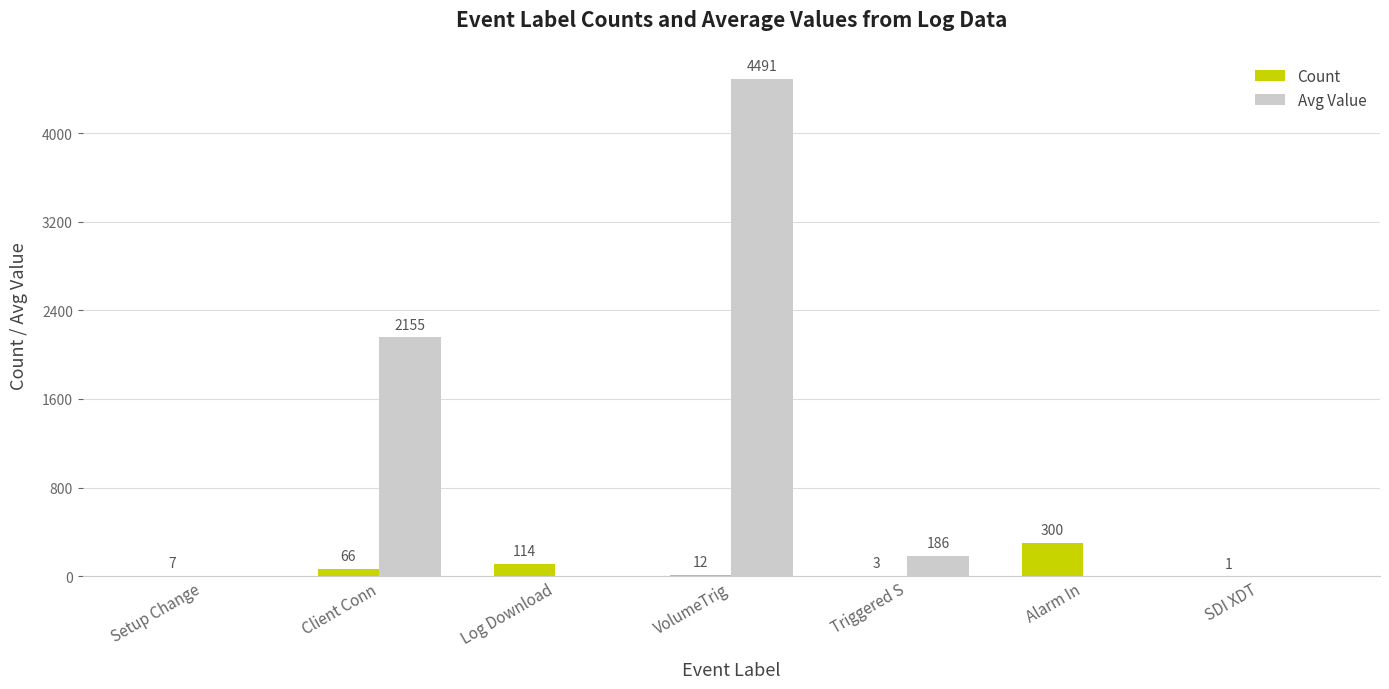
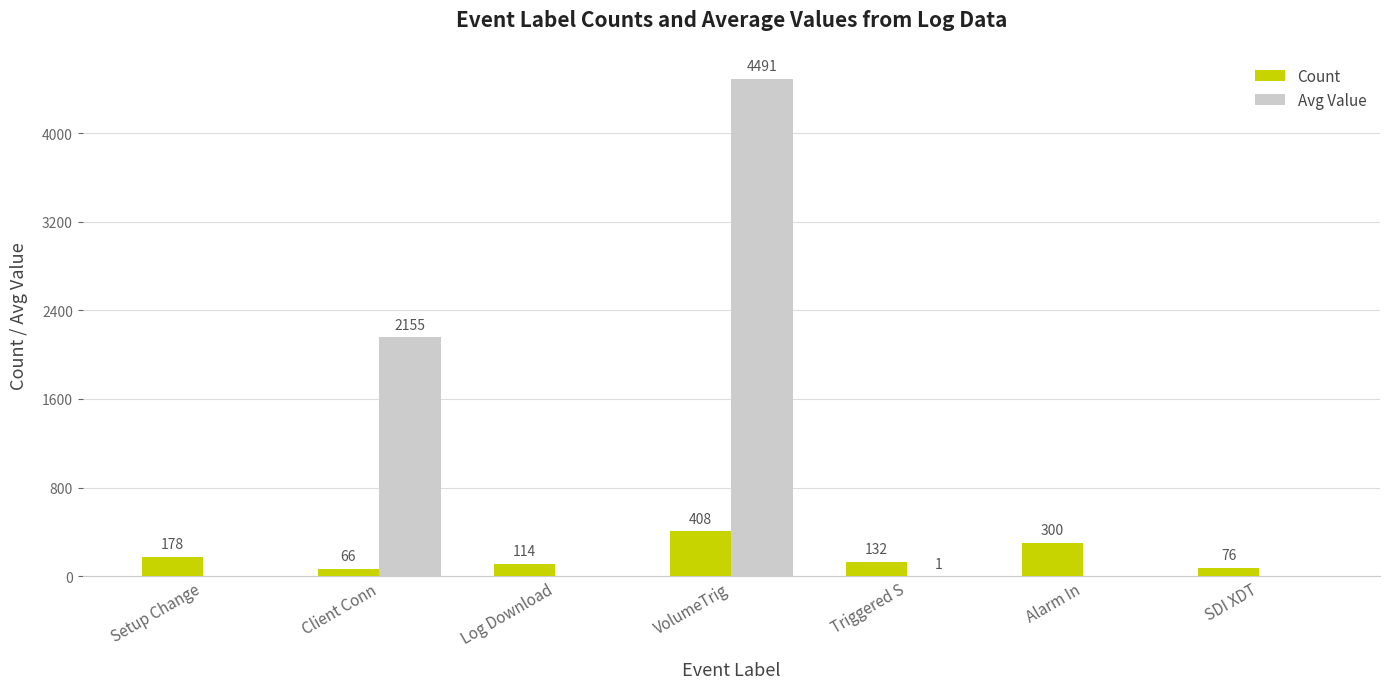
  {
    "Count": {
-     "Setup Change": 7,
+     "Setup Change": 178,
      "Client Conn": 66,
      "Log Download": 114,
-     "VolumeTrig": 12,
-     "Triggered S": 3,
+     "VolumeTrig": 408,
+     "Triggered S": 132,
      "Alarm In": 300,
-     "SDI XDT": 1
+     "SDI XDT": 76
    },
    "Avg Value": {
      "Client Conn": 2155,
      "VolumeTrig": 4491,
-     "Triggered S": 186
+     "Triggered S": 1
    }
  }
